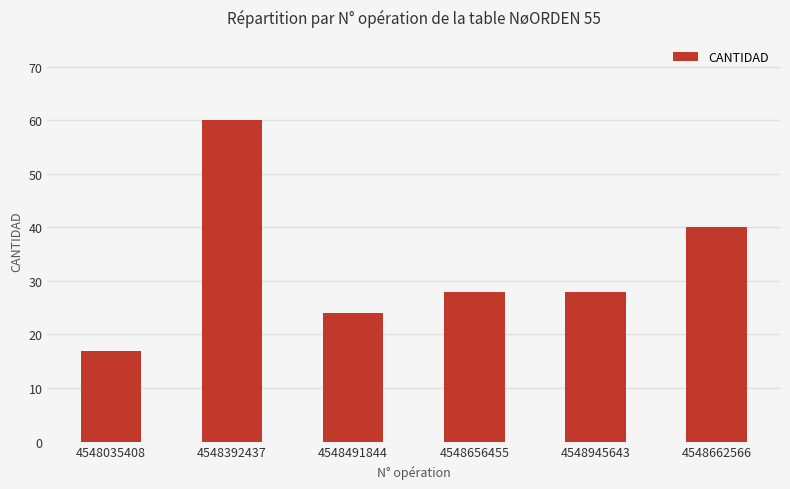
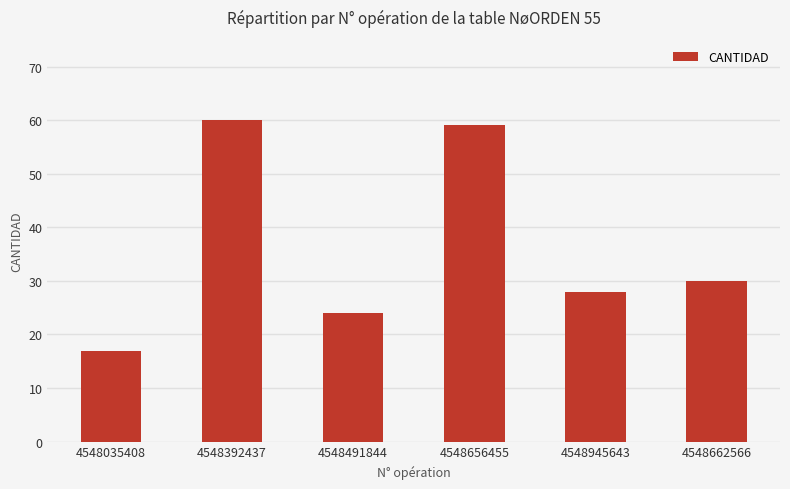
  {
    "4548035408": 17,
    "4548392437": 60,
    "4548491844": 24,
-   "4548656455": 28,
+   "4548656455": 59,
    "4548945643": 28,
-   "4548662566": 40
+   "4548662566": 30
  }
